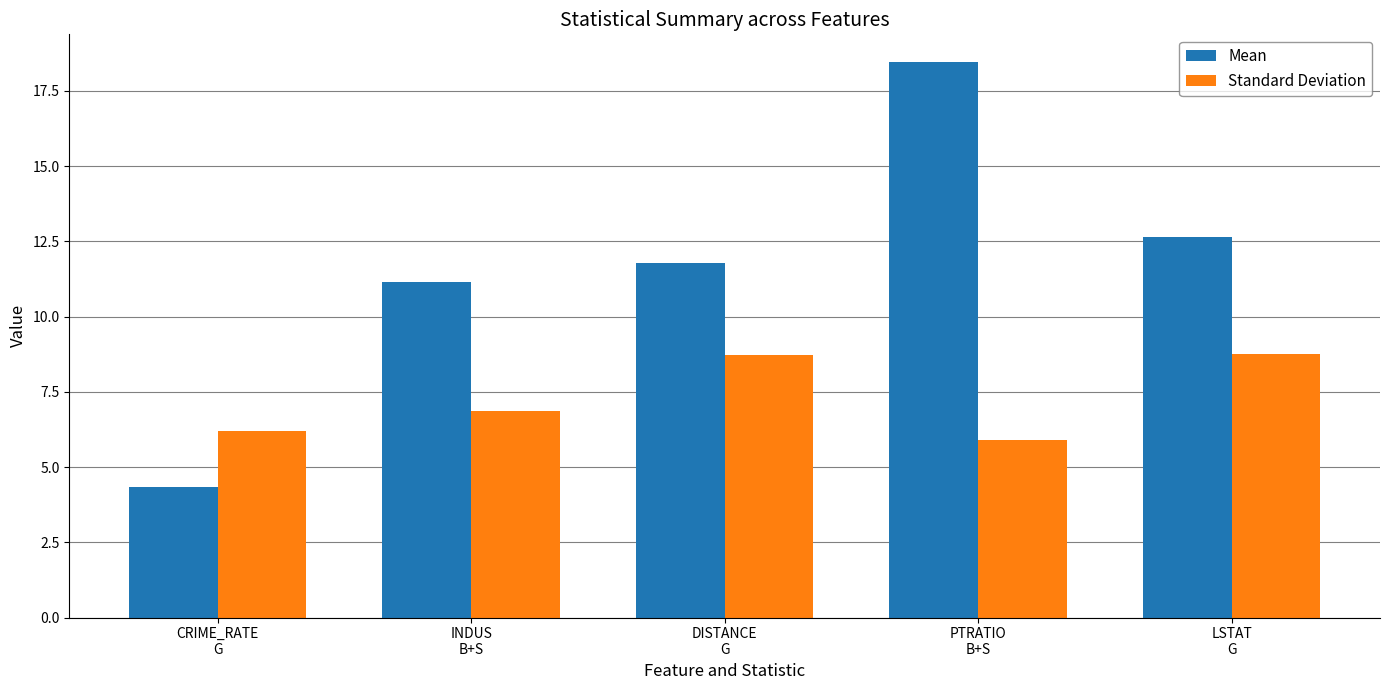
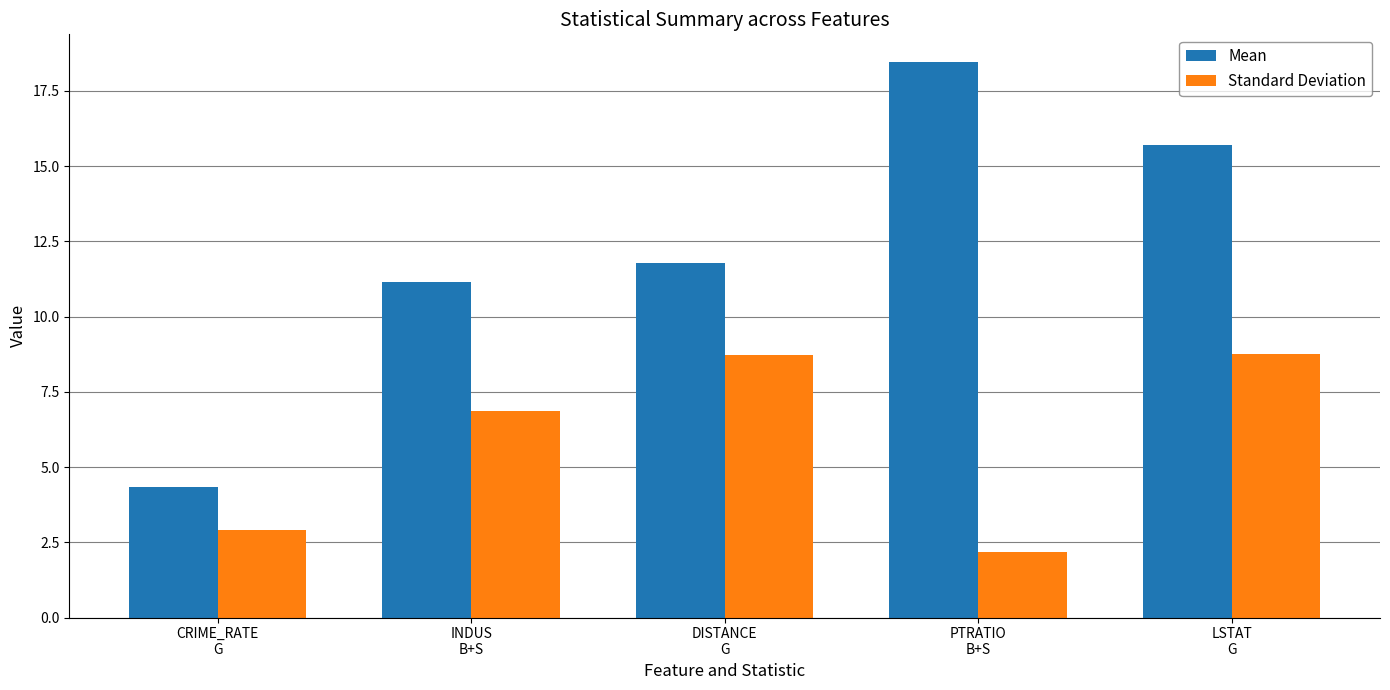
  {
    "Mean": {
      "CRIME_RATE G": 4.4,
      "INDUS B+S": 11.1,
      "DISTANCE G": 11.8,
      "PTRATIO B+S": 18.5,
-     "LSTAT G": 12.7
+     "LSTAT G": 15.7
    },
    "Standard Deviation": {
-     "CRIME_RATE G": 6.2,
+     "CRIME_RATE G": 2.9,
      "INDUS B+S": 6.9,
      "DISTANCE G": 8.7,
-     "PTRATIO B+S": 5.9,
+     "PTRATIO B+S": 2.2,
      "LSTAT G": 8.8
    }
  }
